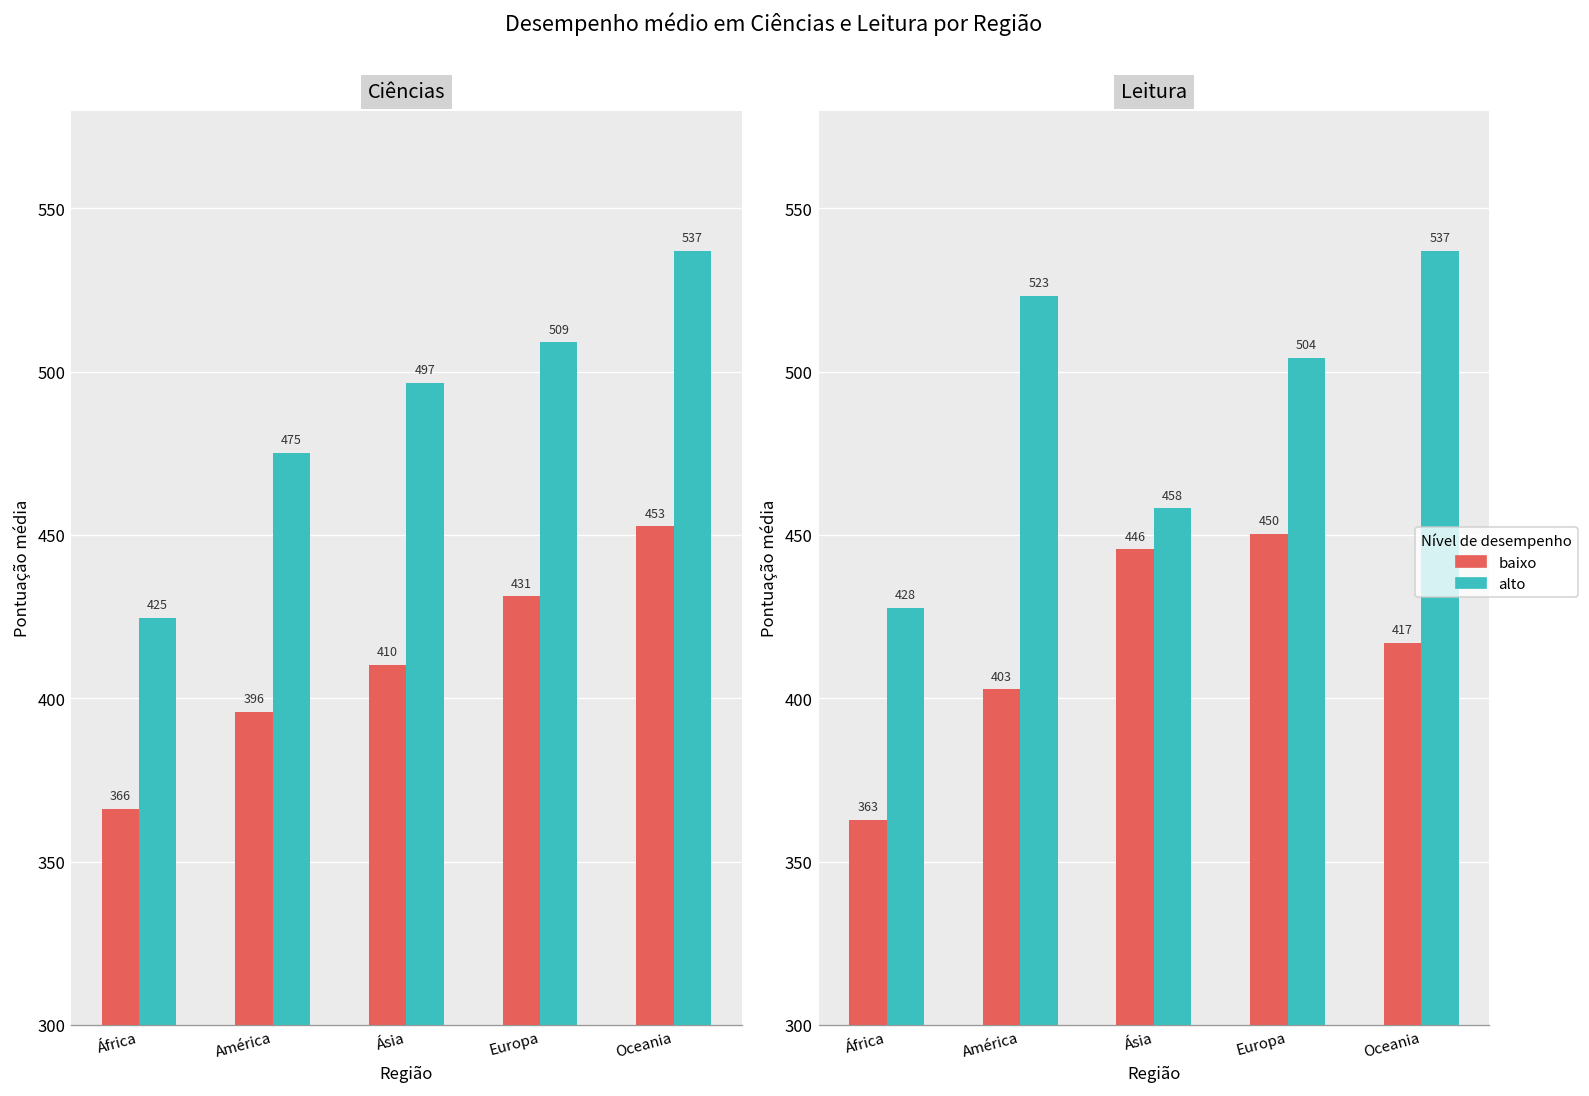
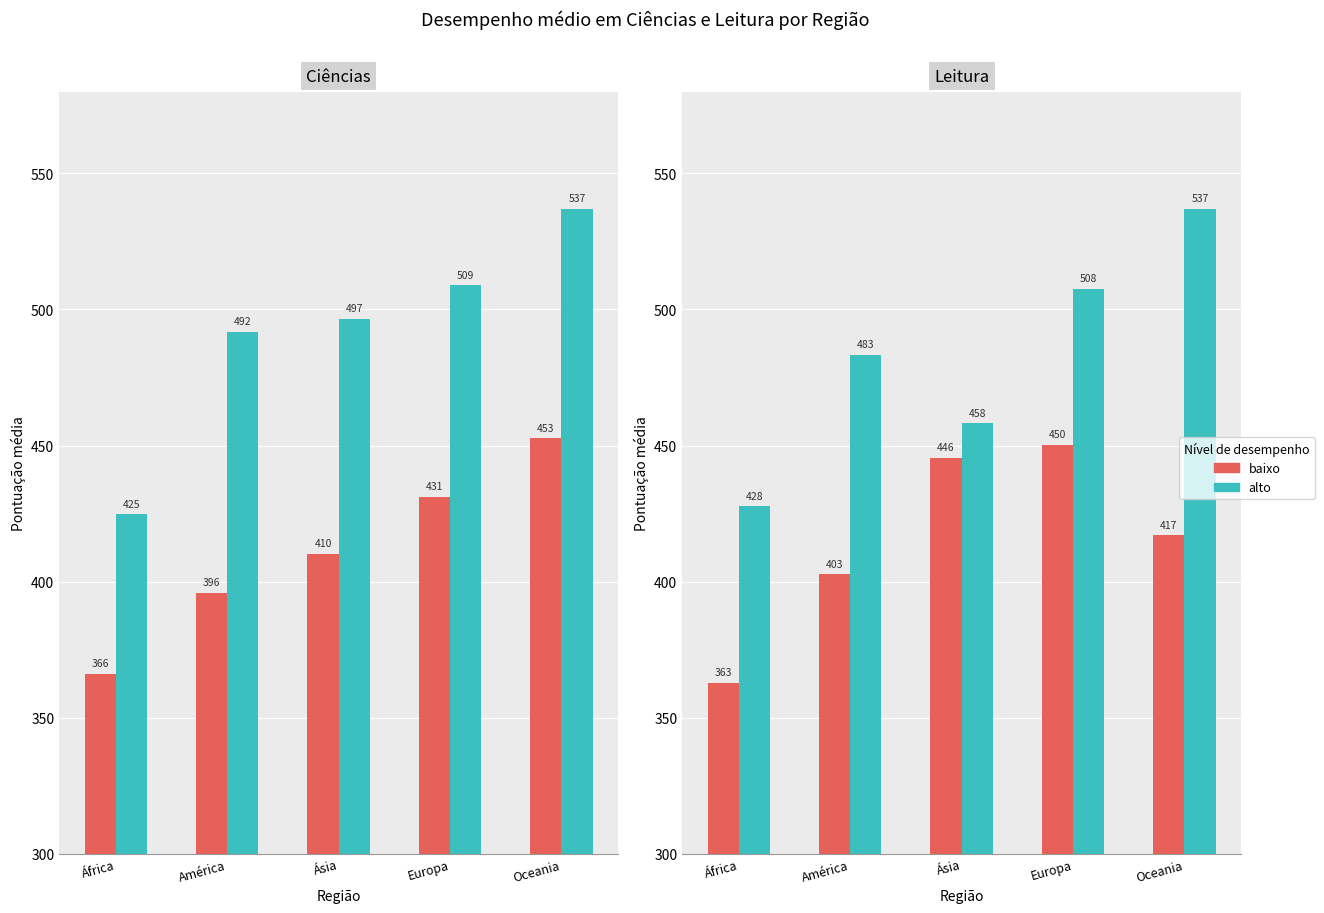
  {
    "Ciências": {
      "baixo": {
        "África": 366,
        "América": 396,
        "Ásia": 410,
        "Europa": 431,
        "Oceania": 453
      },
      "alto": {
        "África": 425,
-       "América": 475,
+       "América": 492,
        "Ásia": 497,
        "Europa": 509,
        "Oceania": 537
      }
    },
    "Leitura": {
      "baixo": {
        "África": 363,
        "América": 403,
        "Ásia": 446,
        "Europa": 450,
        "Oceania": 417
      },
      "alto": {
        "África": 428,
-       "América": 523,
+       "América": 483,
        "Ásia": 458,
-       "Europa": 504,
+       "Europa": 508,
        "Oceania": 537
      }
    }
  }
